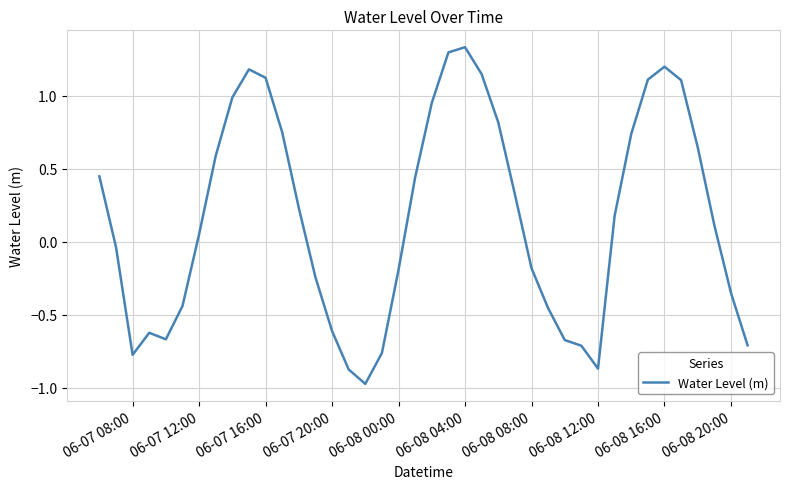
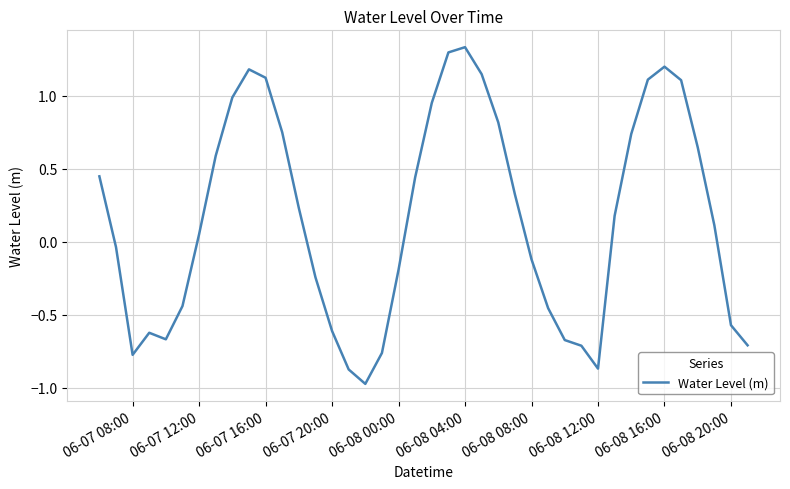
  {
    "06-07 08:00": -0.77,
    "06-07 12:00": 0.05,
    "06-07 16:00": 1.12,
    "06-07 20:00": -0.61,
    "06-08 00:00": -0.19,
    "06-08 04:00": 1.33,
-   "06-08 08:00": -0.18,
+   "06-08 08:00": -0.12,
    "06-08 12:00": -0.87,
    "06-08 16:00": 1.20,
-   "06-08 20:00": -0.35
+   "06-08 20:00": -0.57
  }
